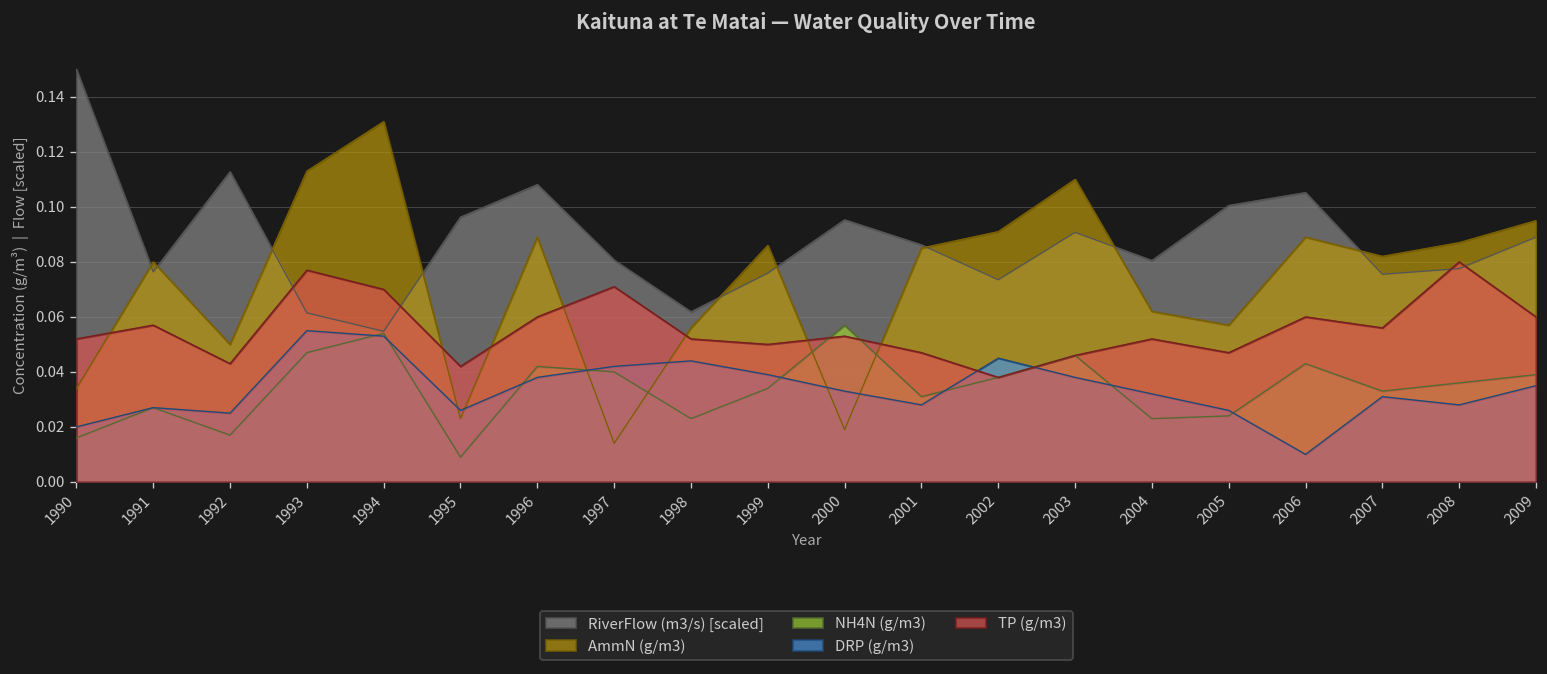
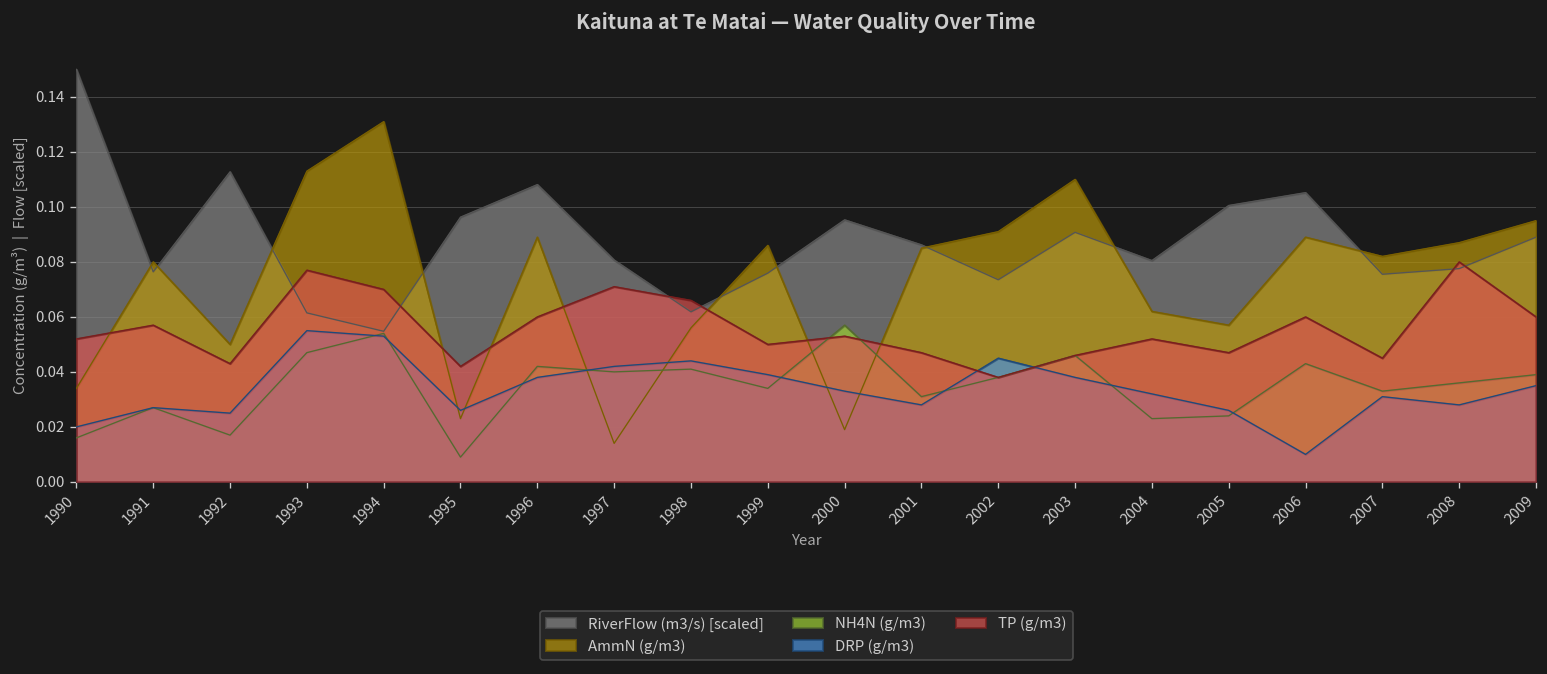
  {
    "RiverFlow (m3/s) [scaled]": {
      "1990": 0.150,
      "1991": 0.076,
      "1992": 0.113,
      "1993": 0.061,
      "1995": 0.096,
      "1996": 0.108,
      "1997": 0.081,
      "1998": 0.062,
      "1999": 0.076,
      "2000": 0.095,
      "2001": 0.086,
      "2002": 0.074,
      "2003": 0.091,
      "2004": 0.080,
      "2005": 0.101,
      "2006": 0.105,
      "2007": 0.076,
      "2008": 0.078,
      "2009": 0.089
    },
    "AmmN (g/m3)": {
      "1990": 0.034,
      "1991": 0.080,
      "1992": 0.050,
      "1993": 0.113,
      "1994": 0.131,
      "1995": 0.023,
      "1996": 0.089,
      "1997": 0.014,
      "1998": 0.056,
      "1999": 0.086,
      "2000": 0.019,
      "2001": 0.085,
      "2002": 0.091,
      "2003": 0.110,
      "2004": 0.062,
      "2005": 0.057,
      "2006": 0.089,
      "2007": 0.082,
      "2008": 0.087,
      "2009": 0.095
    },
    "NH4N (g/m3)": {
      "1990": 0.016,
      "1992": 0.017,
      "1993": 0.047,
      "1995": 0.009,
      "1996": 0.042,
      "1997": 0.040,
-     "1998": 0.023,
+     "1998": 0.041,
      "1999": 0.034,
      "2000": 0.057,
      "2001": 0.031,
      "2004": 0.023,
      "2005": 0.024,
      "2006": 0.043,
      "2007": 0.033,
      "2008": 0.036,
      "2009": 0.039
    },
    "DRP (g/m3)": {
      "1990": 0.020,
      "1992": 0.025,
      "1993": 0.055,
      "1995": 0.026,
      "1996": 0.038,
      "1997": 0.042,
      "1998": 0.044,
      "1999": 0.039,
      "2000": 0.033,
      "2001": 0.028,
      "2002": 0.045,
      "2003": 0.038,
      "2004": 0.032,
      "2005": 0.026,
      "2006": 0.010,
      "2007": 0.031,
      "2008": 0.028,
      "2009": 0.035
    },
    "TP (g/m3)": {
      "1990": 0.052,
      "1991": 0.057,
      "1992": 0.043,
      "1993": 0.077,
      "1994": 0.070,
      "1995": 0.042,
      "1996": 0.060,
      "1997": 0.071,
-     "1998": 0.052,
+     "1998": 0.066,
      "1999": 0.050,
      "2000": 0.053,
      "2001": 0.047,
      "2004": 0.052,
      "2005": 0.047,
      "2006": 0.060,
-     "2007": 0.056,
+     "2007": 0.045,
      "2008": 0.080,
      "2009": 0.060
    }
  }
